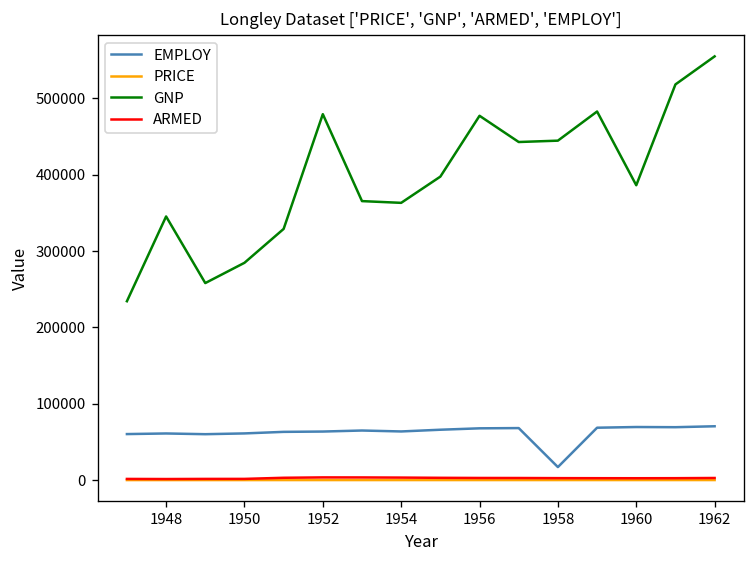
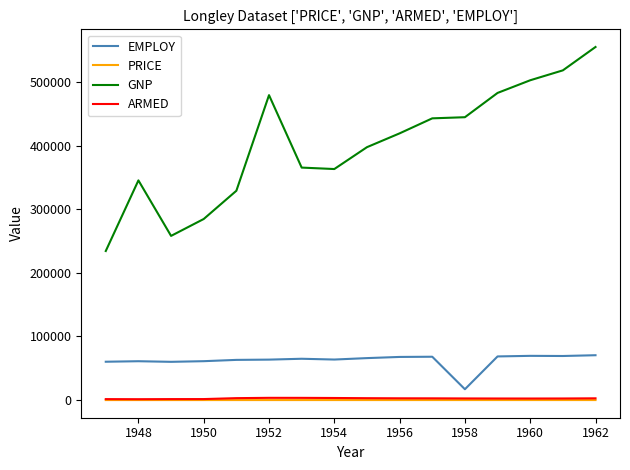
  {
    "EMPLOY": {
      "1948": 60000,
      "1950": 60000,
      "1952": 60000,
      "1954": 60000,
      "1956": 70000,
      "1958": 20000,
      "1960": 70000,
      "1962": 70000
    },
    "GNP": {
      "1948": 350000,
      "1950": 280000,
      "1952": 480000,
      "1954": 360000,
-     "1956": 480000,
+     "1956": 420000,
      "1958": 440000,
-     "1960": 390000,
+     "1960": 500000,
      "1962": 550000
    }
  }
